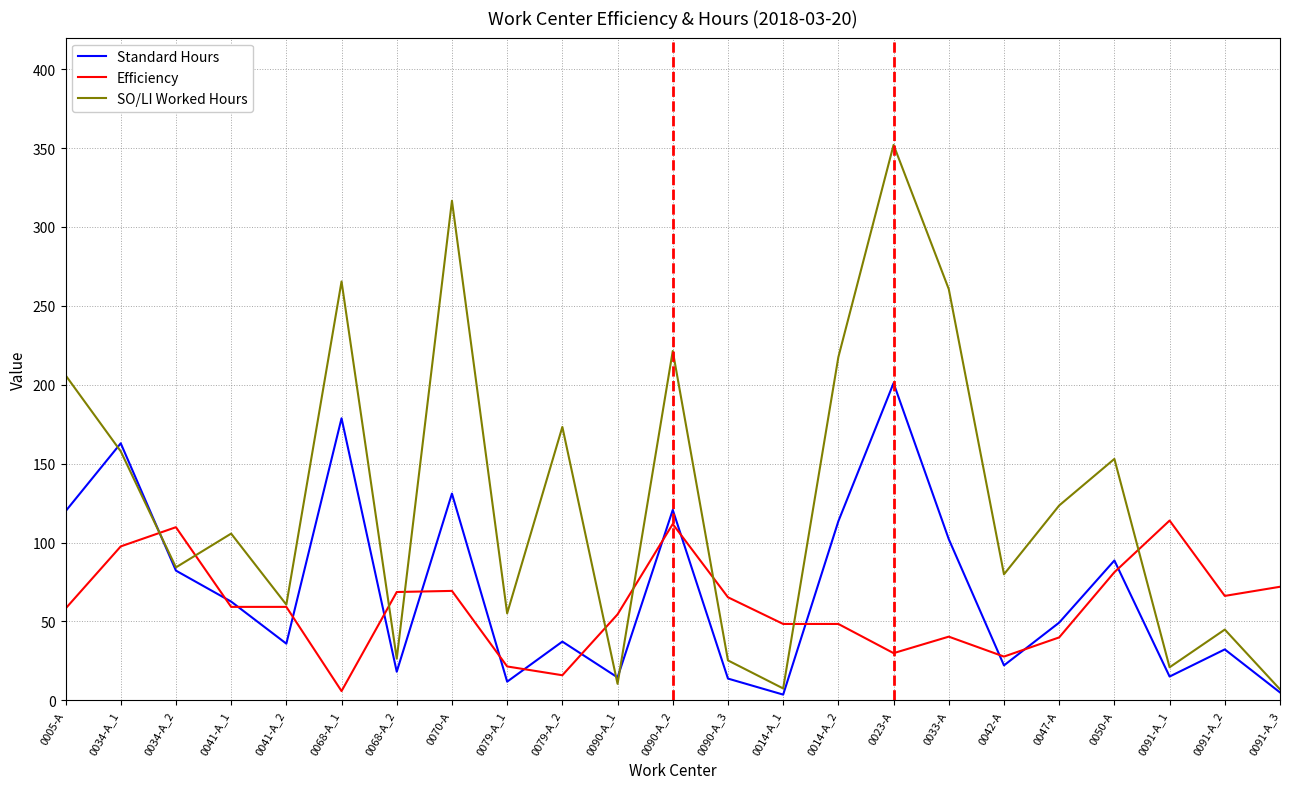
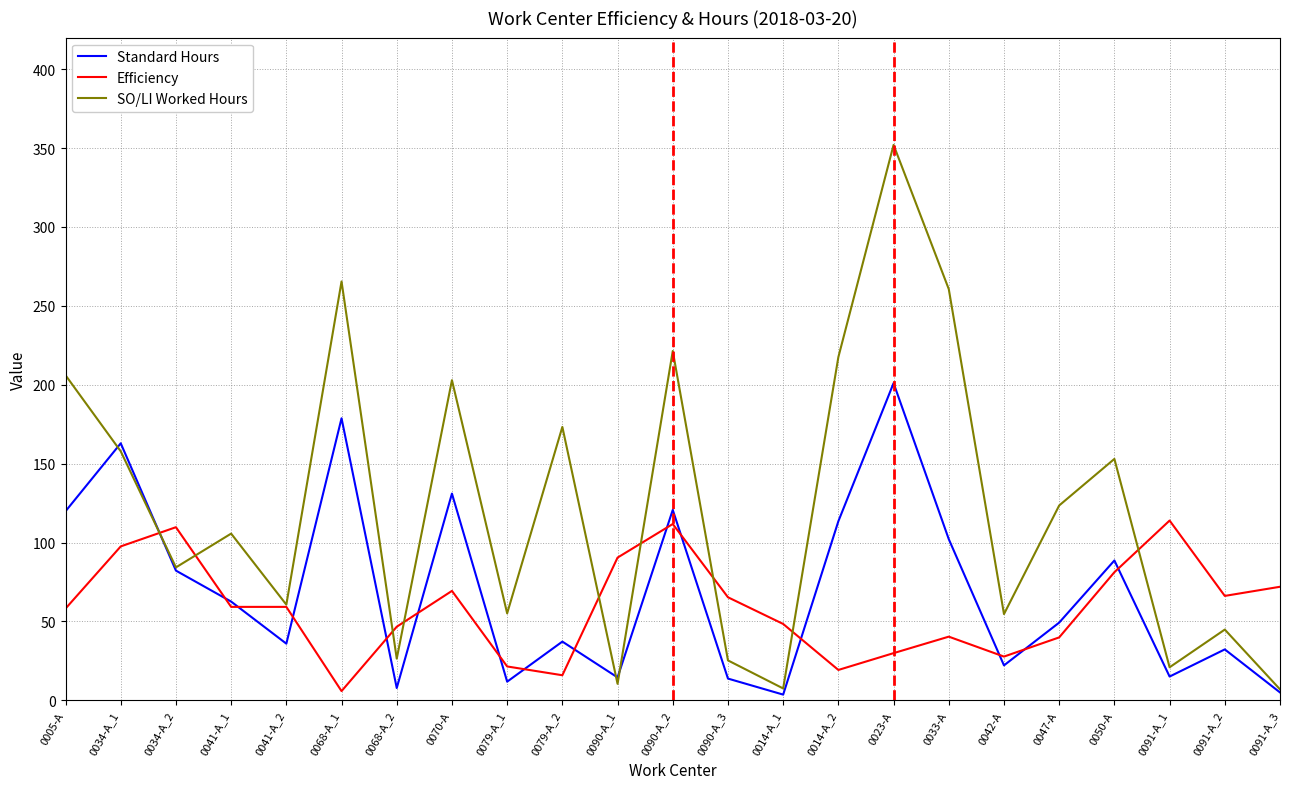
  {
    "Standard Hours": {
      "0005-A": 120,
      "0034-A_1": 163,
      "0034-A_2": 82,
      "0041-A_1": 63,
      "0041-A_2": 36,
      "0068-A_1": 179,
-     "0068-A_2": 18,
+     "0068-A_2": 8,
      "0070-A": 131,
      "0079-A_1": 12,
      "0079-A_2": 37,
      "0090-A_1": 15,
      "0090-A_2": 121,
      "0090-A_3": 14,
      "0014-A_1": 4,
      "0014-A_2": 114,
      "0023-A": 201,
      "0033-A": 102,
      "0042-A": 22,
      "0047-A": 49,
      "0050-A": 89,
      "0091-A_1": 15,
      "0091-A_2": 32,
      "0091-A_3": 5
    },
    "Efficiency": {
      "0005-A": 58,
      "0034-A_1": 98,
      "0034-A_2": 110,
      "0041-A_1": 59,
      "0068-A_1": 6,
-     "0068-A_2": 69,
+     "0068-A_2": 47,
      "0070-A": 69,
      "0079-A_1": 21,
      "0079-A_2": 16,
-     "0090-A_1": 55,
+     "0090-A_1": 90,
      "0090-A_2": 112,
      "0090-A_3": 65,
      "0014-A_1": 48,
-     "0014-A_2": 48,
+     "0014-A_2": 19,
      "0023-A": 30,
      "0033-A": 40,
      "0042-A": 28,
      "0047-A": 40,
      "0050-A": 81,
      "0091-A_1": 114,
      "0091-A_2": 66,
      "0091-A_3": 72
    },
    "SO/LI Worked Hours": {
      "0005-A": 206,
      "0034-A_1": 158,
      "0034-A_2": 84,
      "0041-A_1": 106,
      "0068-A_1": 265,
      "0068-A_2": 26,
-     "0070-A": 317,
+     "0070-A": 203,
      "0079-A_1": 55,
      "0079-A_2": 173,
      "0090-A_1": 10,
      "0090-A_2": 221,
      "0090-A_3": 25,
      "0014-A_1": 8,
      "0014-A_2": 218,
      "0023-A": 352,
      "0033-A": 261,
-     "0042-A": 80,
+     "0042-A": 55,
      "0047-A": 124,
      "0050-A": 153,
      "0091-A_1": 21,
      "0091-A_2": 45,
      "0091-A_3": 7
    }
  }
